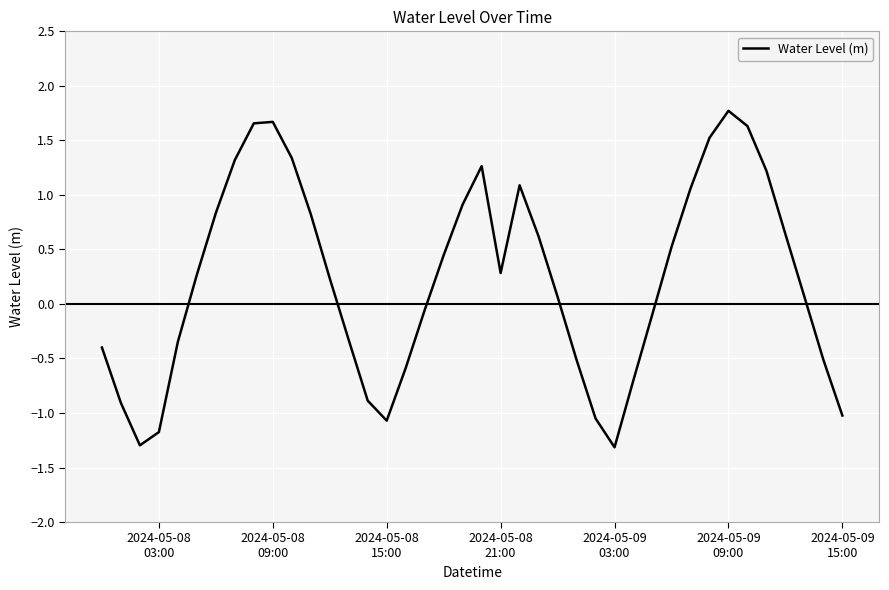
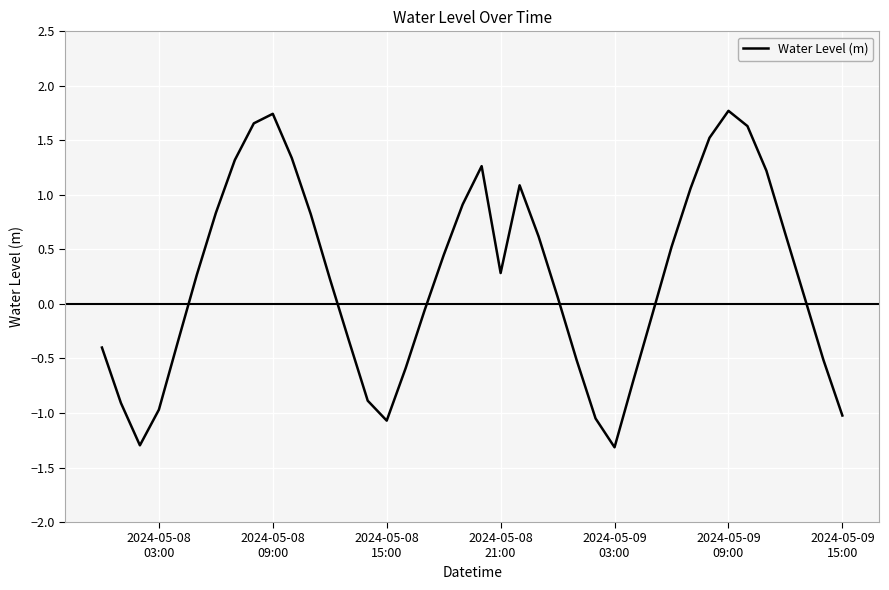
  {
-   "2024-05-08 03:00": -1.18,
-   "2024-05-08 09:00": 1.67,
+   "2024-05-08 03:00": -0.97,
+   "2024-05-08 09:00": 1.74,
    "2024-05-08 15:00": -1.07,
    "2024-05-08 21:00": 0.28,
    "2024-05-09 03:00": -1.31,
    "2024-05-09 09:00": 1.77,
    "2024-05-09 15:00": -1.02
  }
